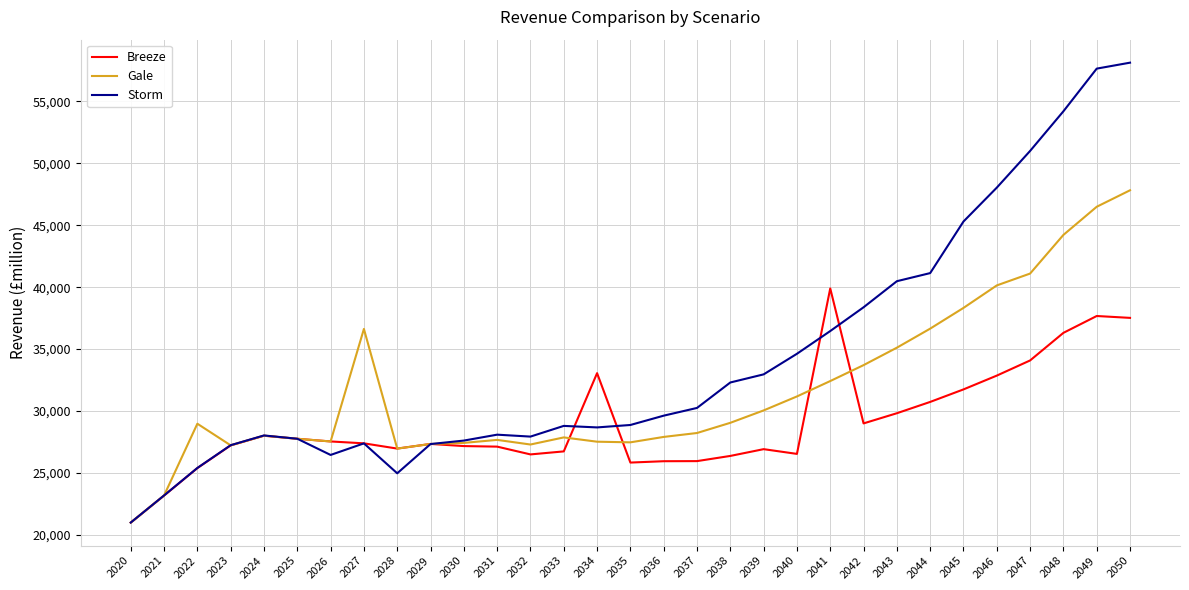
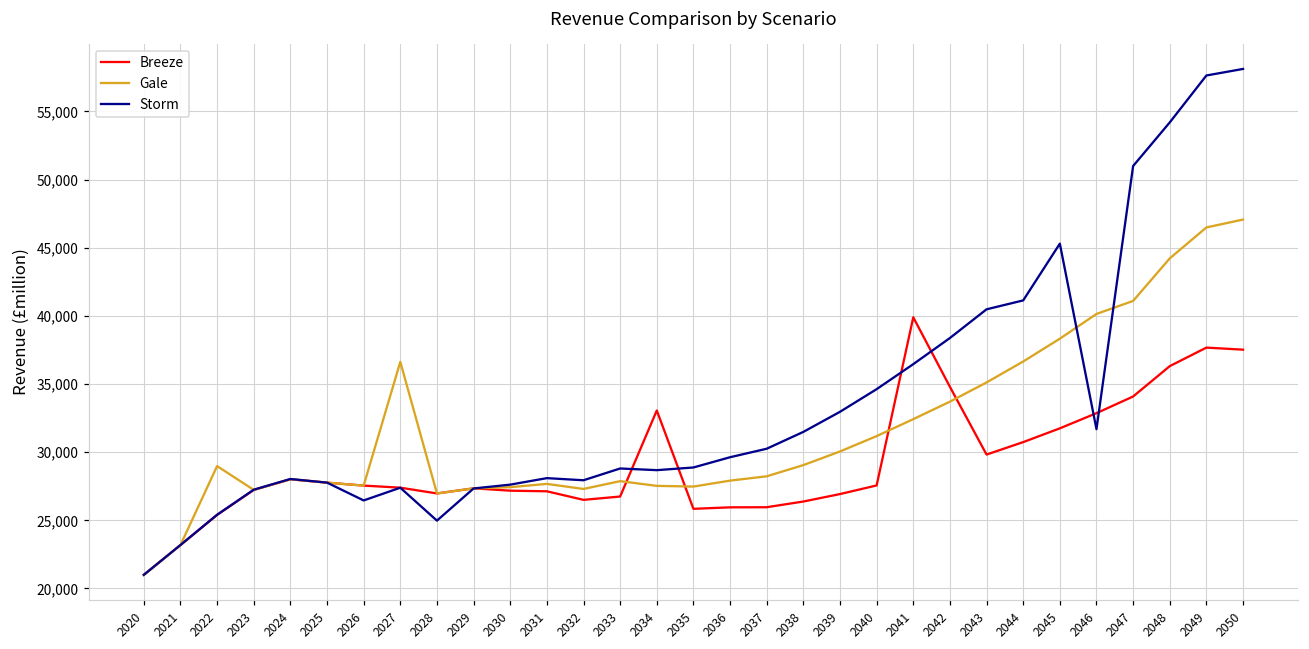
  {
    "Breeze": {
      "2030": "27,200",
      "2031": "27,100",
      "2032": "26,500",
      "2033": "26,700",
      "2034": "33,100",
      "2035": "25,800",
      "2036": "26,000",
      "2037": "26,000",
      "2038": "26,400",
      "2039": "26,900",
-     "2040": "26,500",
+     "2040": "27,600",
      "2041": "39,900",
-     "2042": "29,000",
+     "2042": "34,800",
      "2043": "29,800",
      "2044": "30,700",
      "2045": "31,700",
      "2046": "32,900",
      "2047": "34,100",
      "2048": "36,300",
      "2049": "37,700",
      "2050": "37,500"
    },
    "Gale": {
      "2022": "29,000",
      "2027": "36,600",
      "2031": "27,700",
      "2032": "27,300",
      "2033": "27,900",
      "2034": "27,500",
      "2035": "27,500",
      "2036": "27,900",
      "2037": "28,200",
      "2038": "29,100",
      "2039": "30,100",
      "2040": "31,200",
      "2041": "32,400",
      "2042": "33,700",
      "2043": "35,100",
      "2044": "36,700",
      "2045": "38,300",
      "2046": "40,100",
      "2047": "41,100",
      "2048": "44,200",
      "2049": "46,500",
-     "2050": "47,800"
+     "2050": "47,100"
    },
    "Storm": {
      "2026": "26,500",
      "2028": "25,000",
      "2031": "28,100",
      "2032": "27,900",
      "2033": "28,800",
      "2034": "28,700",
      "2035": "28,900",
      "2036": "29,600",
      "2037": "30,300",
-     "2038": "32,300",
+     "2038": "31,500",
      "2039": "33,000",
      "2040": "34,600",
      "2041": "36,500",
      "2042": "38,400",
      "2043": "40,500",
      "2044": "41,100",
      "2045": "45,300",
-     "2046": "48,000",
+     "2046": "31,700",
      "2047": "51,000",
      "2048": "54,200",
      "2049": "57,600",
      "2050": "58,100"
    }
  }
